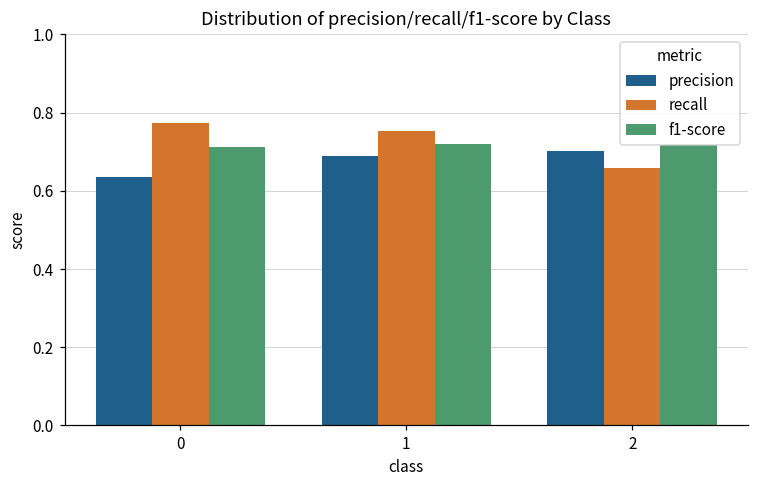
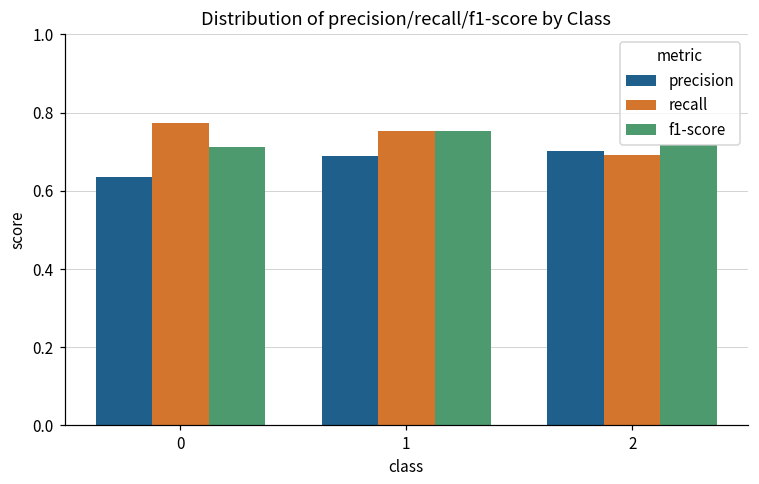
  {
    "precision": {
      "0": 0.64,
      "1": 0.69,
      "2": 0.70
    },
    "recall": {
      "0": 0.77,
      "1": 0.75,
-     "2": 0.66
+     "2": 0.69
    },
    "f1-score": {
      "0": 0.71,
-     "1": 0.72,
+     "1": 0.75,
      "2": 0.72
    }
  }
